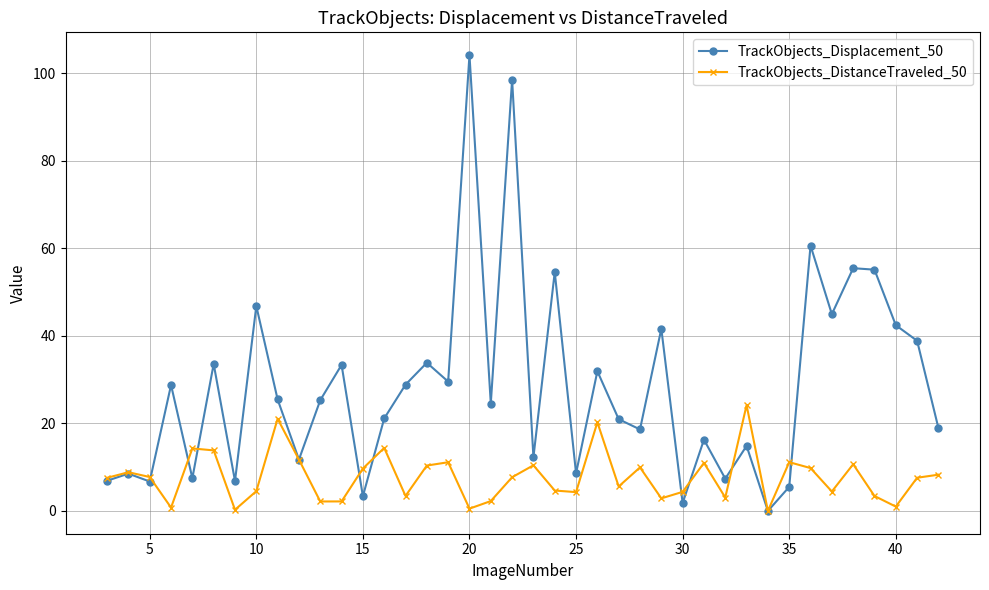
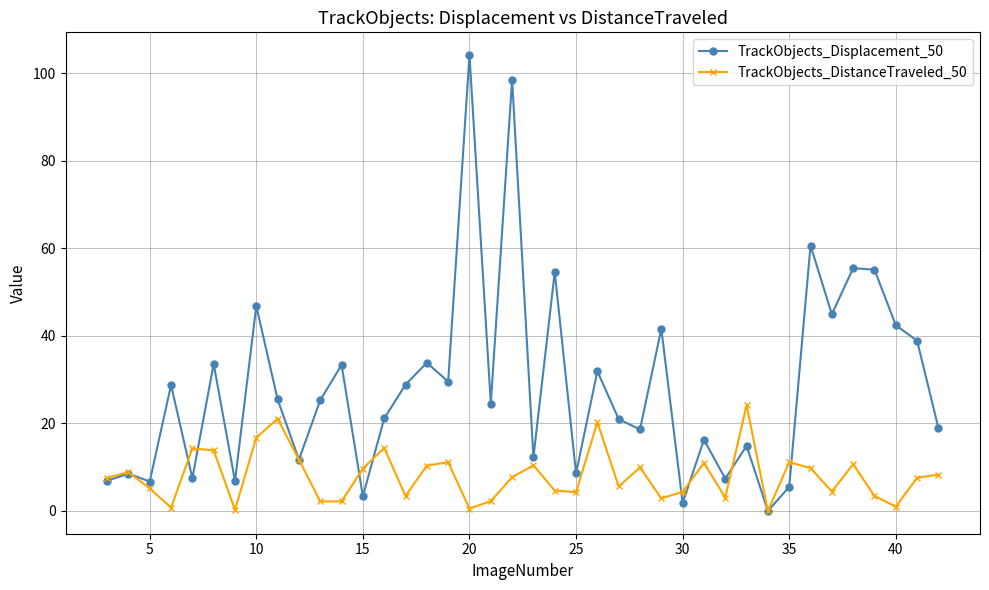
  {
    "TrackObjects_Displacement_50": {
      "5": 7,
      "10": 47,
      "15": 3,
      "20": 104,
      "25": 9,
      "30": 2,
      "35": 6,
      "40": 42
    },
    "TrackObjects_DistanceTraveled_50": {
-     "5": 8,
-     "10": 5,
+     "5": 5,
+     "10": 17,
      "15": 10,
      "20": 1,
      "25": 4,
      "30": 4,
      "35": 11,
      "40": 1
    }
  }
